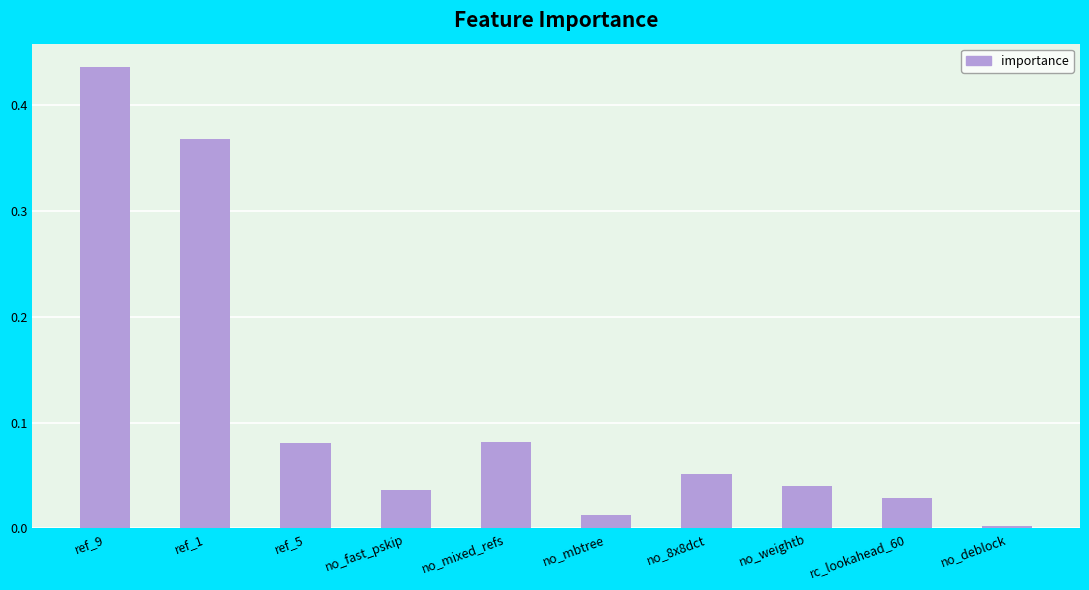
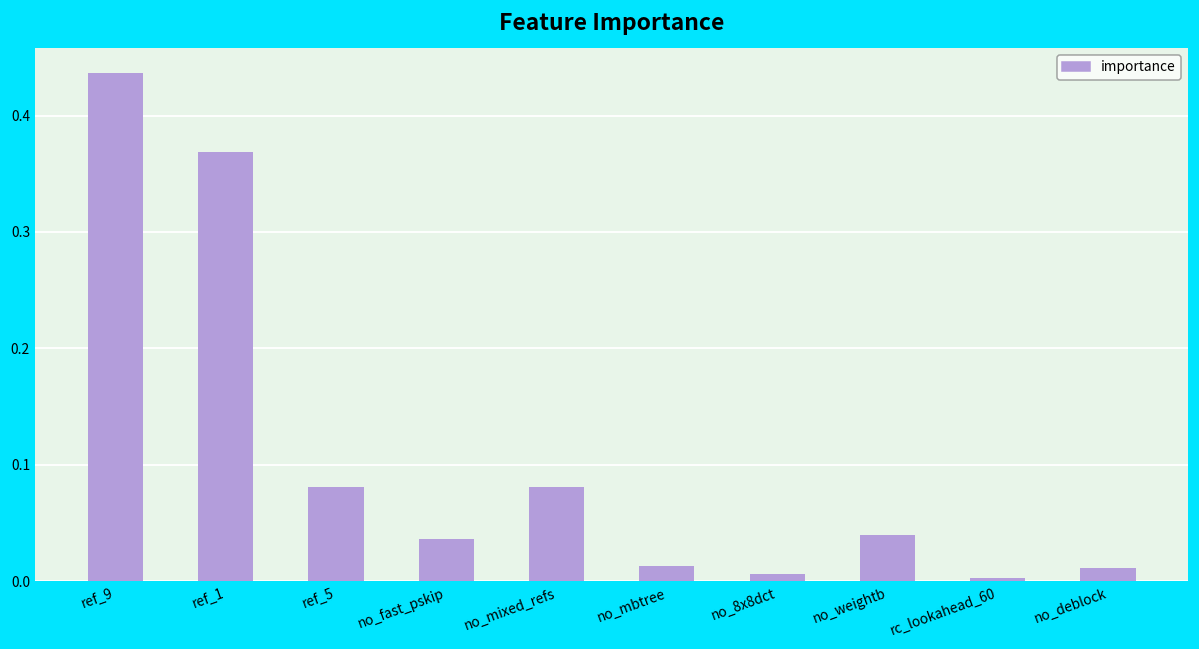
  {
    "ref_9": 0.436,
    "ref_1": 0.368,
    "ref_5": 0.081,
    "no_fast_pskip": 0.036,
    "no_mixed_refs": 0.081,
    "no_mbtree": 0.013,
-   "no_8x8dct": 0.051,
+   "no_8x8dct": 0.006,
    "no_weightb": 0.040,
-   "rc_lookahead_60": 0.029,
-   "no_deblock": 0.002
+   "rc_lookahead_60": 0.003,
+   "no_deblock": 0.011
  }
